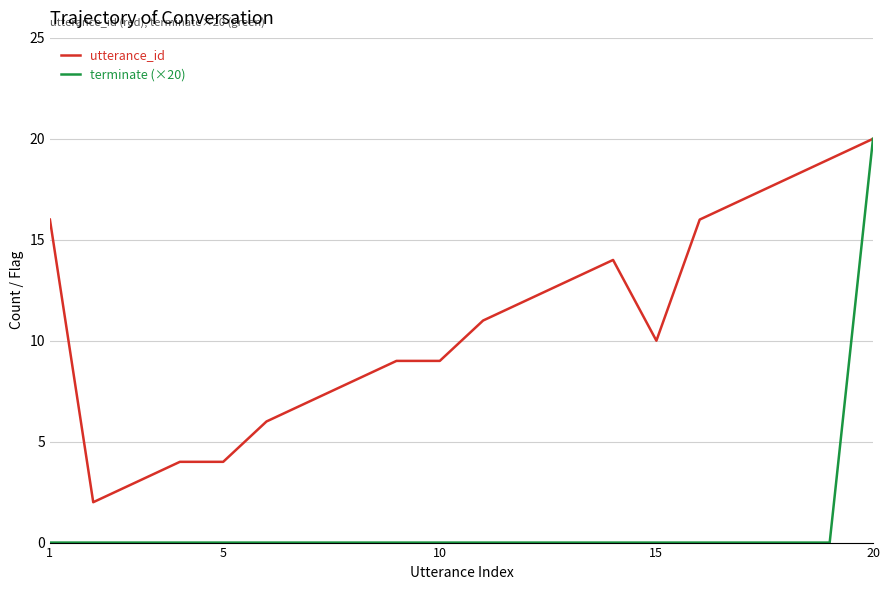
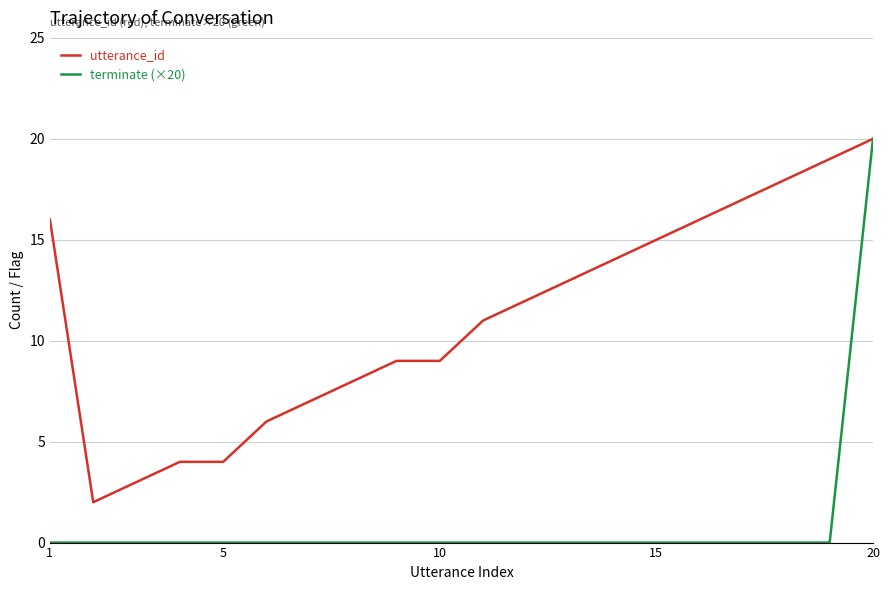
  {
    "utterance_id": {
      "1": 16,
      "5": 4,
      "10": 9,
-     "15": 10
+     "15": 15
    },
    "terminate (×20)": {
      "1": 0,
      "5": 0,
      "10": 0,
      "15": 0
    }
  }
